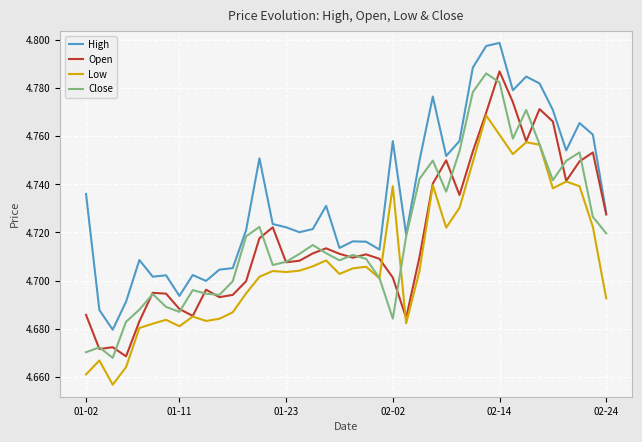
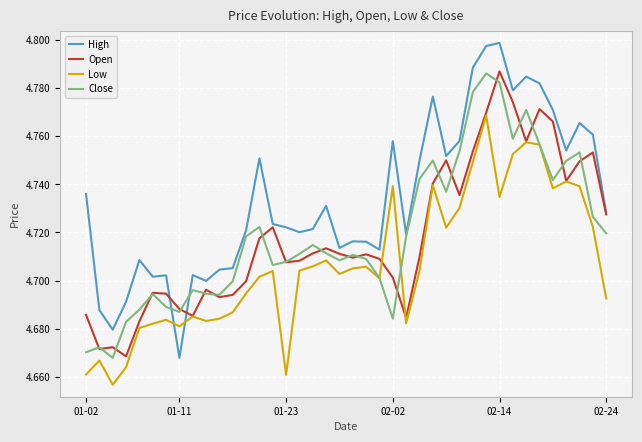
  {
    "High": {
      "01-02": 4.736,
-     "01-11": 4.694,
+     "01-11": 4.668,
      "01-23": 4.722,
      "02-02": 4.758,
      "02-14": 4.799
    },
    "Open": {
      "01-02": 4.686,
      "01-11": 4.688,
      "02-02": 4.701,
      "02-14": 4.787
    },
    "Low": {
      "01-02": 4.661,
      "01-11": 4.681,
-     "01-23": 4.704,
+     "01-23": 4.661,
      "02-02": 4.739,
-     "02-14": 4.761,
+     "02-14": 4.735,
      "02-24": 4.693
    },
    "Close": {
      "01-02": 4.670,
      "01-11": 4.687,
      "02-02": 4.684,
      "02-14": 4.782,
      "02-24": 4.720
    }
  }
